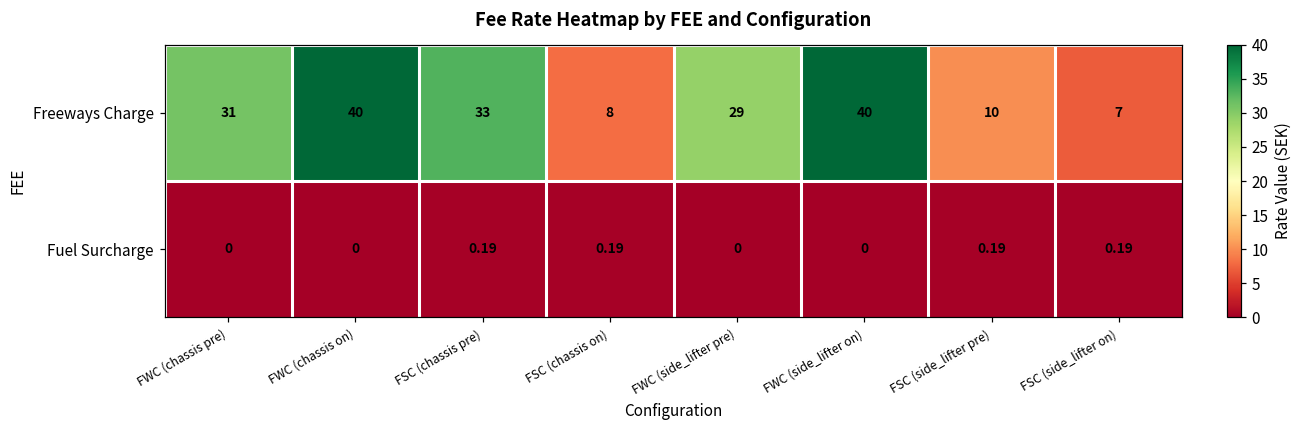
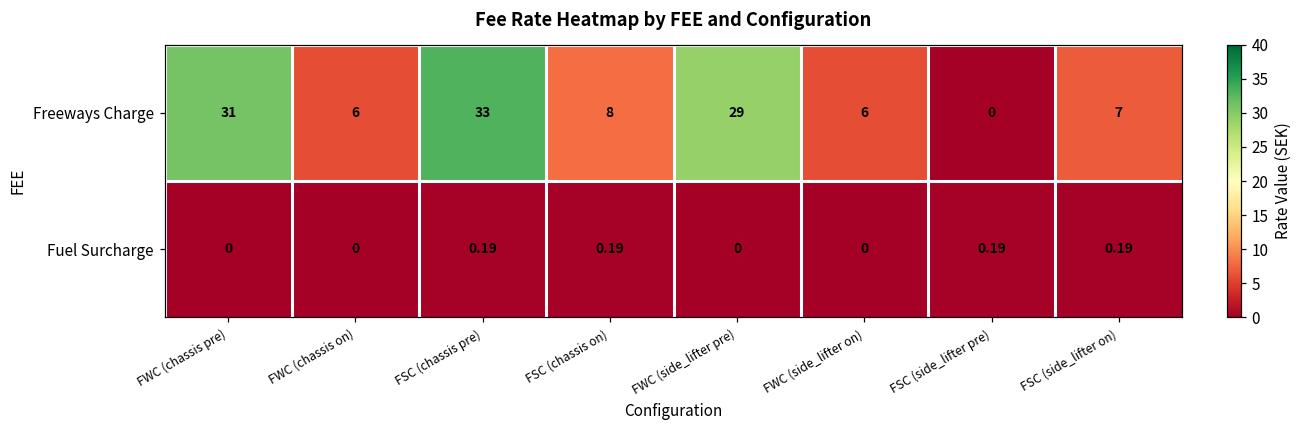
  {
    "Freeways Charge": {
      "FWC (chassis pre)": 31,
-     "FWC (chassis on)": 40,
+     "FWC (chassis on)": 6,
      "FSC (chassis pre)": 33,
      "FSC (chassis on)": 8,
      "FWC (side_lifter pre)": 29,
-     "FWC (side_lifter on)": 40,
-     "FSC (side_lifter pre)": 10,
+     "FWC (side_lifter on)": 6,
+     "FSC (side_lifter pre)": 0,
      "FSC (side_lifter on)": 7
    },
    "Fuel Surcharge": {
      "FWC (chassis pre)": 0,
      "FWC (chassis on)": 0,
      "FSC (chassis pre)": 0.19,
      "FSC (chassis on)": 0.19,
      "FWC (side_lifter pre)": 0,
      "FWC (side_lifter on)": 0,
      "FSC (side_lifter pre)": 0.19,
      "FSC (side_lifter on)": 0.19
    }
  }
